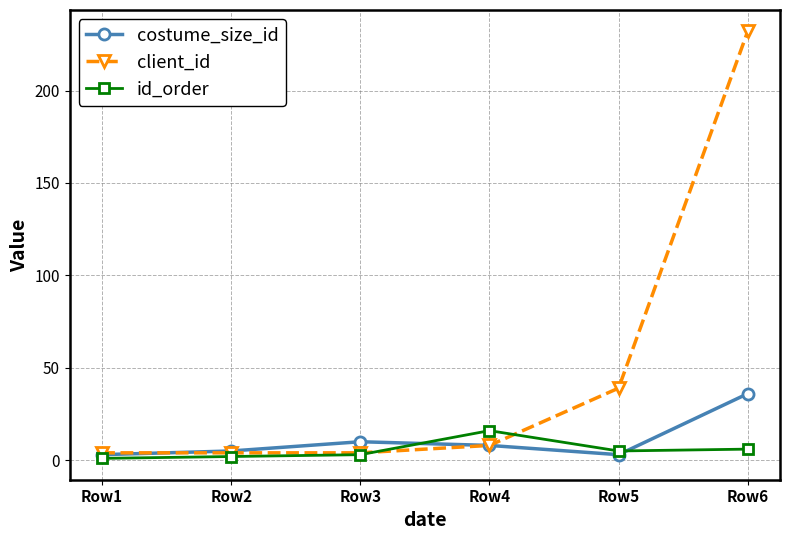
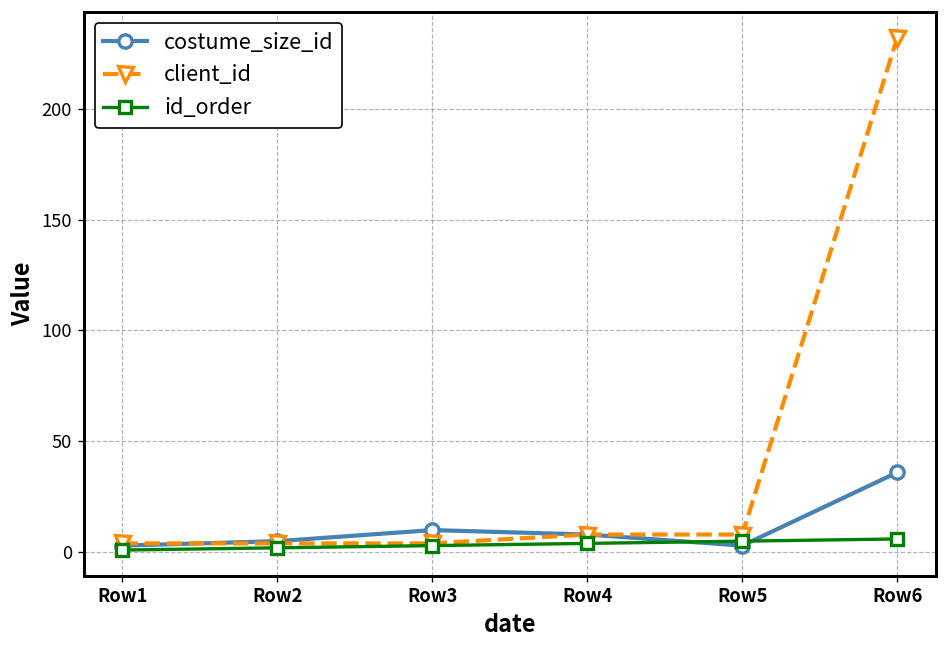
  {
    "costume_size_id": {
      "Row3": 10,
      "Row5": 3,
      "Row6": 36
    },
    "client_id": {
-     "Row5": 39,
+     "Row5": 8,
      "Row6": 232
    },
    "id_order": {
      "Row1": 1,
      "Row2": 2,
-     "Row4": 16,
+     "Row4": 4,
      "Row5": 5,
      "Row6": 6
    }
  }
